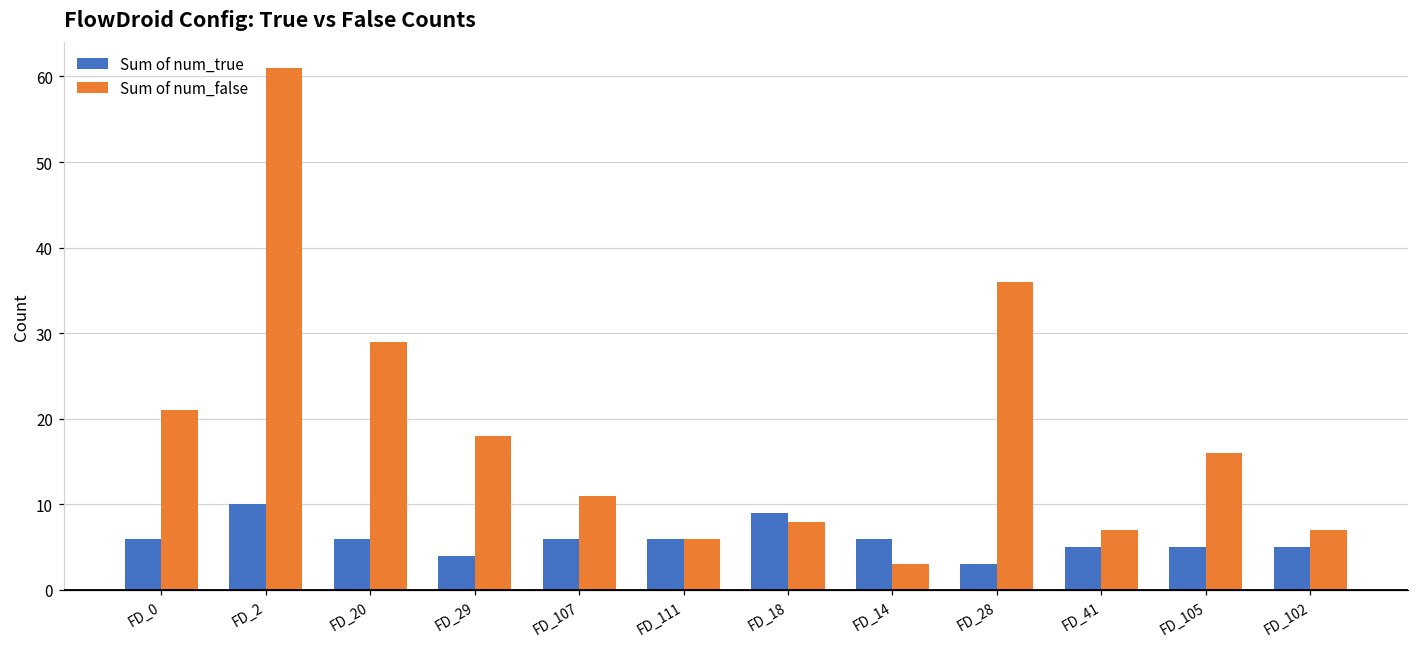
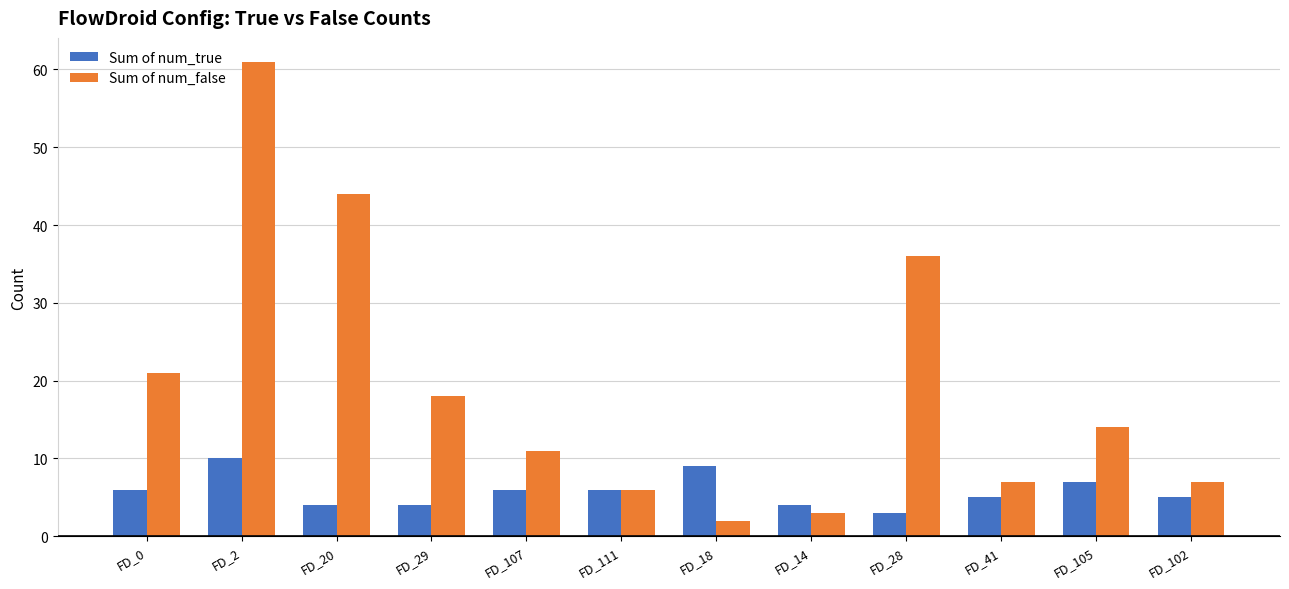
  {
    "Sum of num_true": {
      "FD_0": 6,
      "FD_2": 10,
-     "FD_20": 6,
+     "FD_20": 4,
      "FD_29": 4,
      "FD_107": 6,
      "FD_111": 6,
      "FD_18": 9,
-     "FD_14": 6,
+     "FD_14": 4,
      "FD_28": 3,
      "FD_41": 5,
-     "FD_105": 5,
+     "FD_105": 7,
      "FD_102": 5
    },
    "Sum of num_false": {
      "FD_0": 21,
      "FD_2": 61,
-     "FD_20": 29,
+     "FD_20": 44,
      "FD_29": 18,
      "FD_107": 11,
      "FD_111": 6,
-     "FD_18": 8,
+     "FD_18": 2,
      "FD_14": 3,
      "FD_28": 36,
      "FD_41": 7,
-     "FD_105": 16,
+     "FD_105": 14,
      "FD_102": 7
    }
  }
